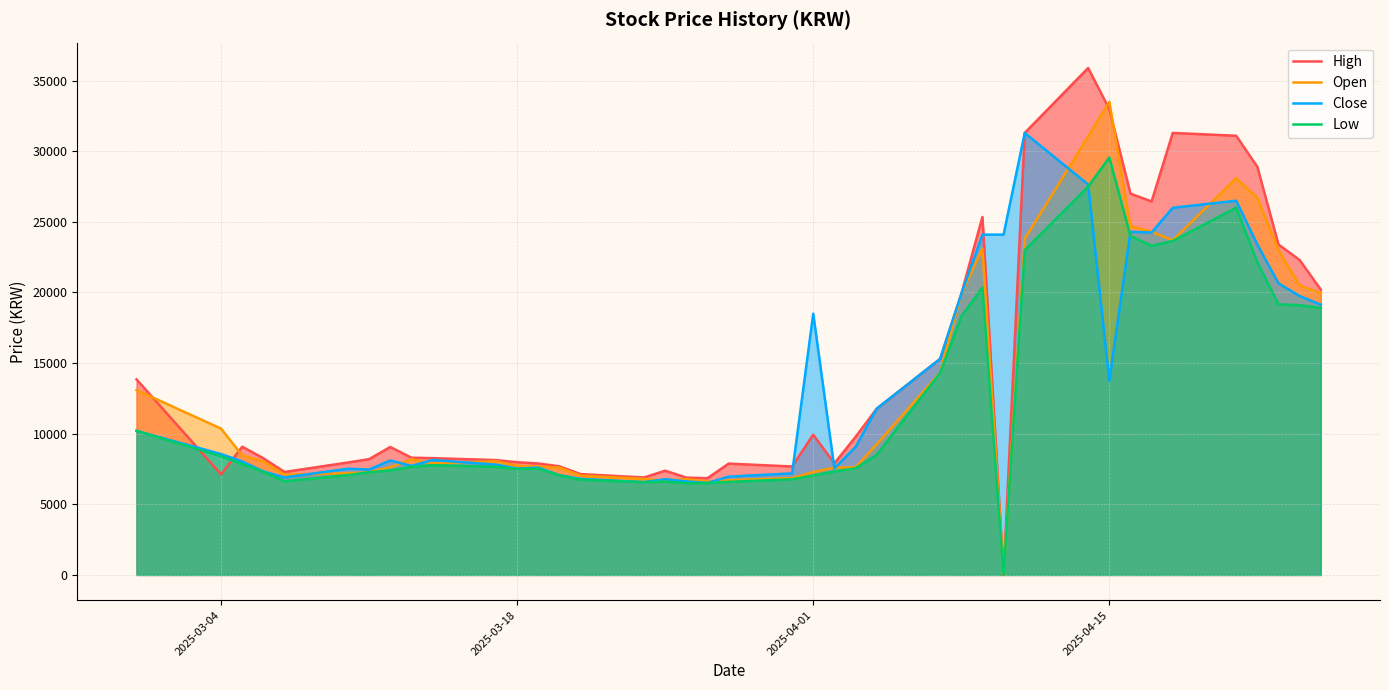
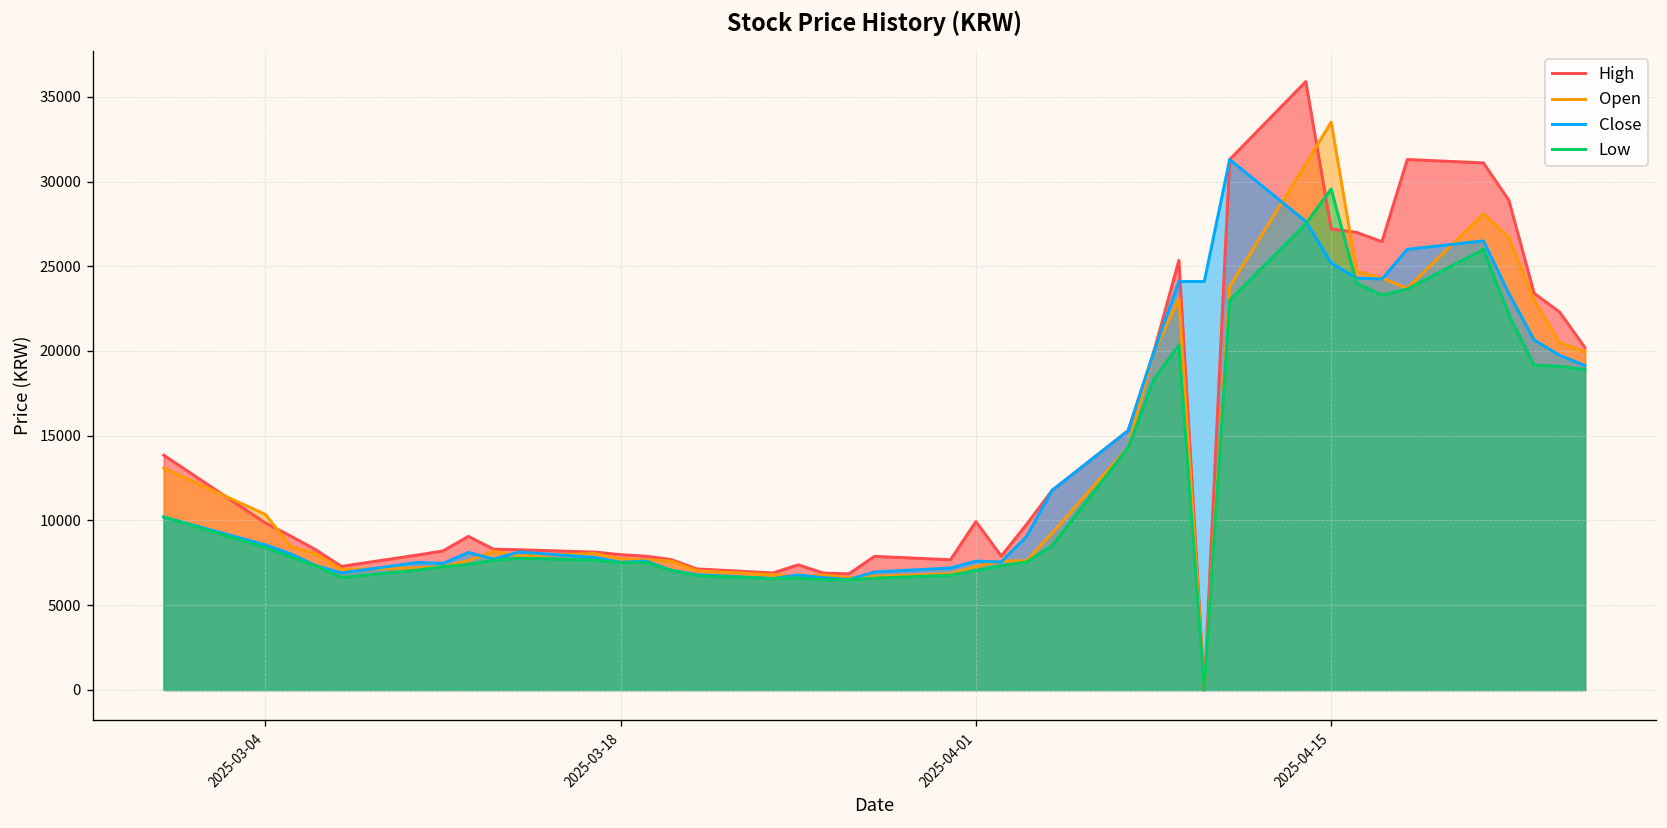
  {
    "High": {
-     "2025-03-04": 7100,
+     "2025-03-04": 9900,
      "2025-03-18": 8000,
      "2025-04-01": 9900,
-     "2025-04-15": 33000
+     "2025-04-15": 27200
    },
    "Open": {
      "2025-03-04": 10400,
      "2025-03-18": 7700,
      "2025-04-01": 7300,
      "2025-04-15": 33500
    },
    "Close": {
-     "2025-04-01": 18500,
-     "2025-04-15": 13700
+     "2025-04-01": 7600,
+     "2025-04-15": 25200
    },
    "Low": {
      "2025-04-01": 7000,
      "2025-04-15": 29600
    }
  }
